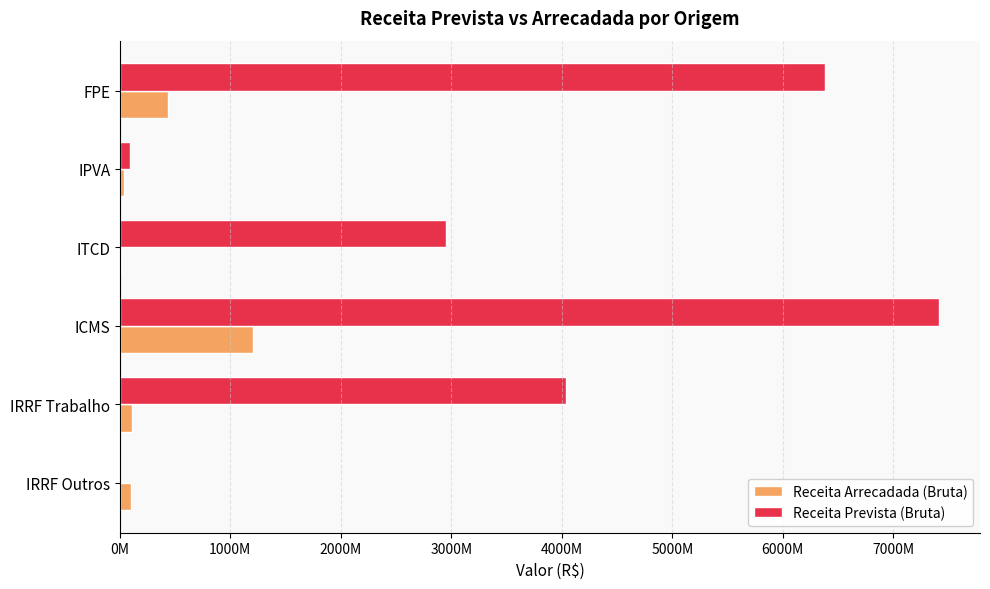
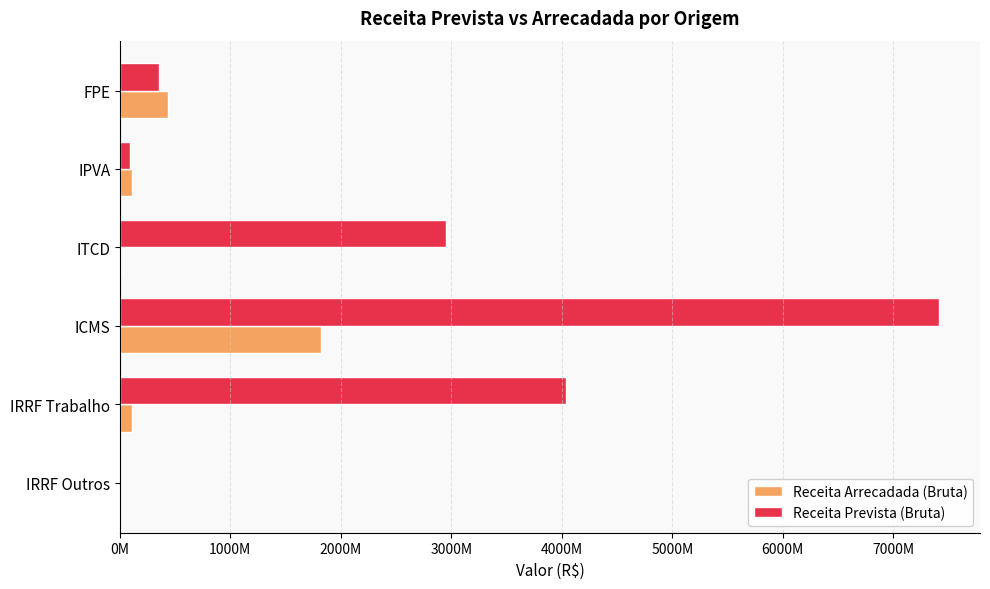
  {
    "Receita Arrecadada (Bruta)": {
      "FPE": 440000000,
-     "IPVA": 40000000,
-     "ICMS": 1210000000,
+     "IPVA": 110000000,
+     "ICMS": 1820000000,
      "IRRF Trabalho": 110000000,
-     "IRRF Outros": 100000000
+     "IRRF Outros": 0
    },
    "Receita Prevista (Bruta)": {
-     "FPE": 6390000000,
+     "FPE": 350000000,
      "IPVA": 90000000,
      "ITCD": 2950000000,
      "ICMS": 7420000000,
      "IRRF Trabalho": 4040000000,
      "IRRF Outros": 0
    }
  }
